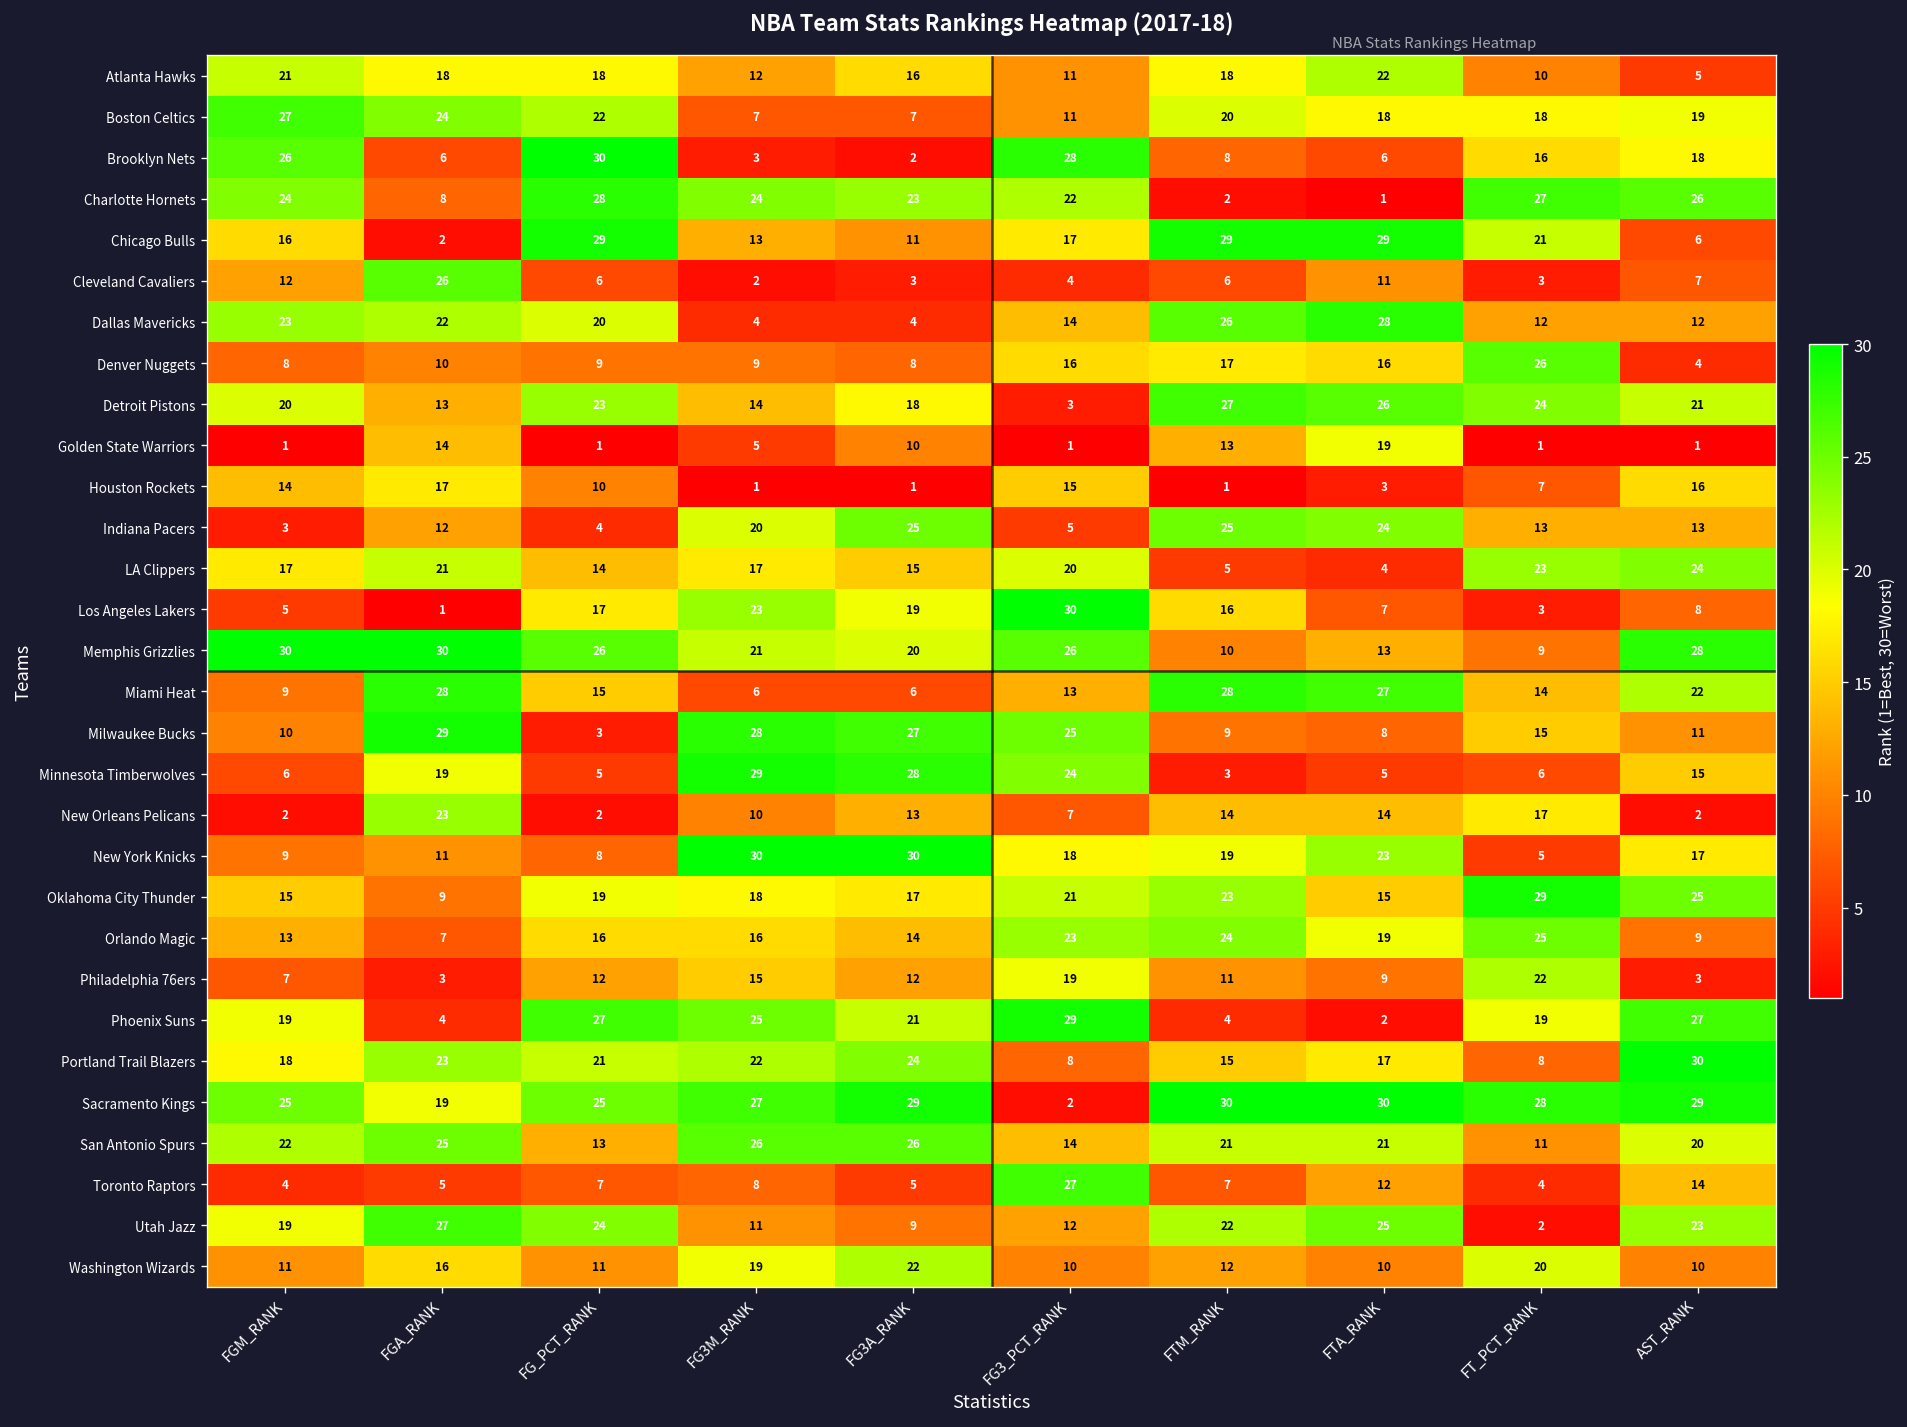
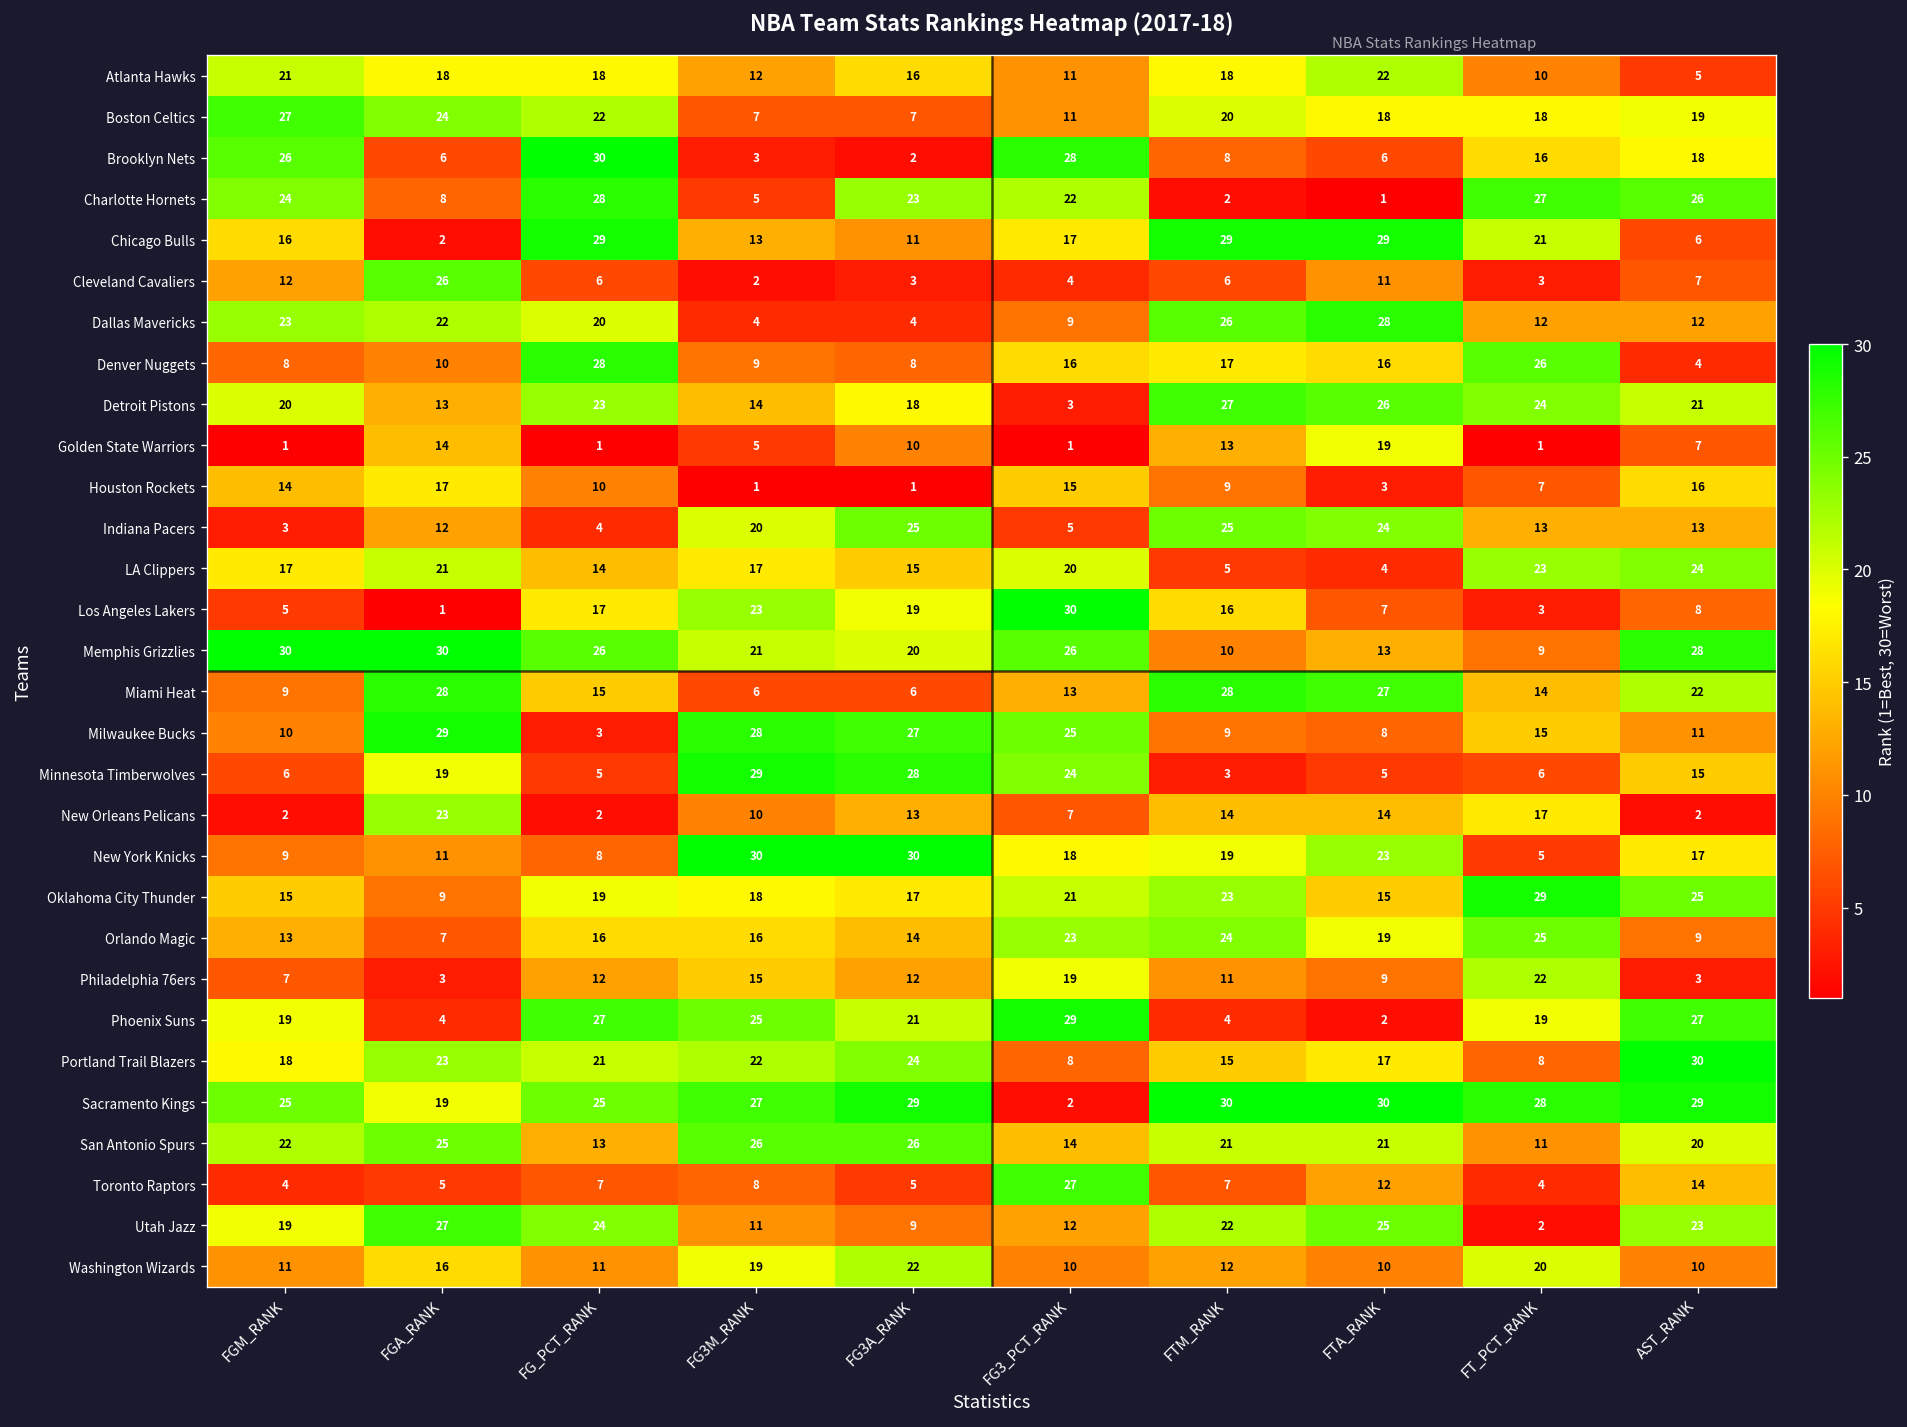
  {
    "Charlotte Hornets": {
      "FGM_RANK": 24,
      "FGA_RANK": 8,
      "FG_PCT_RANK": 28,
-     "FG3M_RANK": 24,
+     "FG3M_RANK": 5,
      "FG3A_RANK": 23,
      "FG3_PCT_RANK": 22,
      "FTM_RANK": 2,
      "FTA_RANK": 1,
      "FT_PCT_RANK": 27,
      "AST_RANK": 26
    },
    "Dallas Mavericks": {
      "FGM_RANK": 23,
      "FGA_RANK": 22,
      "FG_PCT_RANK": 20,
      "FG3M_RANK": 4,
      "FG3A_RANK": 4,
-     "FG3_PCT_RANK": 14,
+     "FG3_PCT_RANK": 9,
      "FTM_RANK": 26,
      "FTA_RANK": 28,
      "FT_PCT_RANK": 12,
      "AST_RANK": 12
    },
    "Denver Nuggets": {
      "FGM_RANK": 8,
      "FGA_RANK": 10,
-     "FG_PCT_RANK": 9,
+     "FG_PCT_RANK": 28,
      "FG3M_RANK": 9,
      "FG3A_RANK": 8,
      "FG3_PCT_RANK": 16,
      "FTM_RANK": 17,
      "FTA_RANK": 16,
      "FT_PCT_RANK": 26,
      "AST_RANK": 4
    },
    "Golden State Warriors": {
      "FGM_RANK": 1,
      "FGA_RANK": 14,
      "FG_PCT_RANK": 1,
      "FG3M_RANK": 5,
      "FG3A_RANK": 10,
      "FG3_PCT_RANK": 1,
      "FTM_RANK": 13,
      "FTA_RANK": 19,
      "FT_PCT_RANK": 1,
-     "AST_RANK": 1
+     "AST_RANK": 7
    },
    "Houston Rockets": {
      "FGM_RANK": 14,
      "FGA_RANK": 17,
      "FG_PCT_RANK": 10,
      "FG3M_RANK": 1,
      "FG3A_RANK": 1,
      "FG3_PCT_RANK": 15,
-     "FTM_RANK": 1,
+     "FTM_RANK": 9,
      "FTA_RANK": 3,
      "FT_PCT_RANK": 7,
      "AST_RANK": 16
    }
  }
